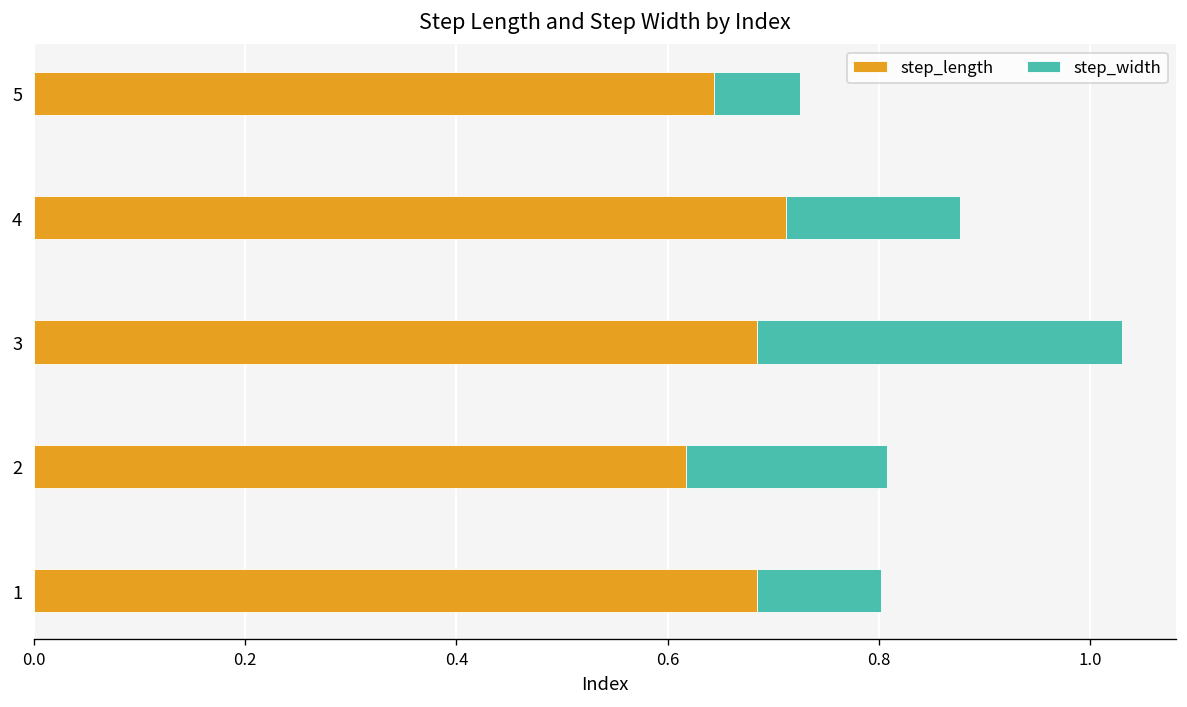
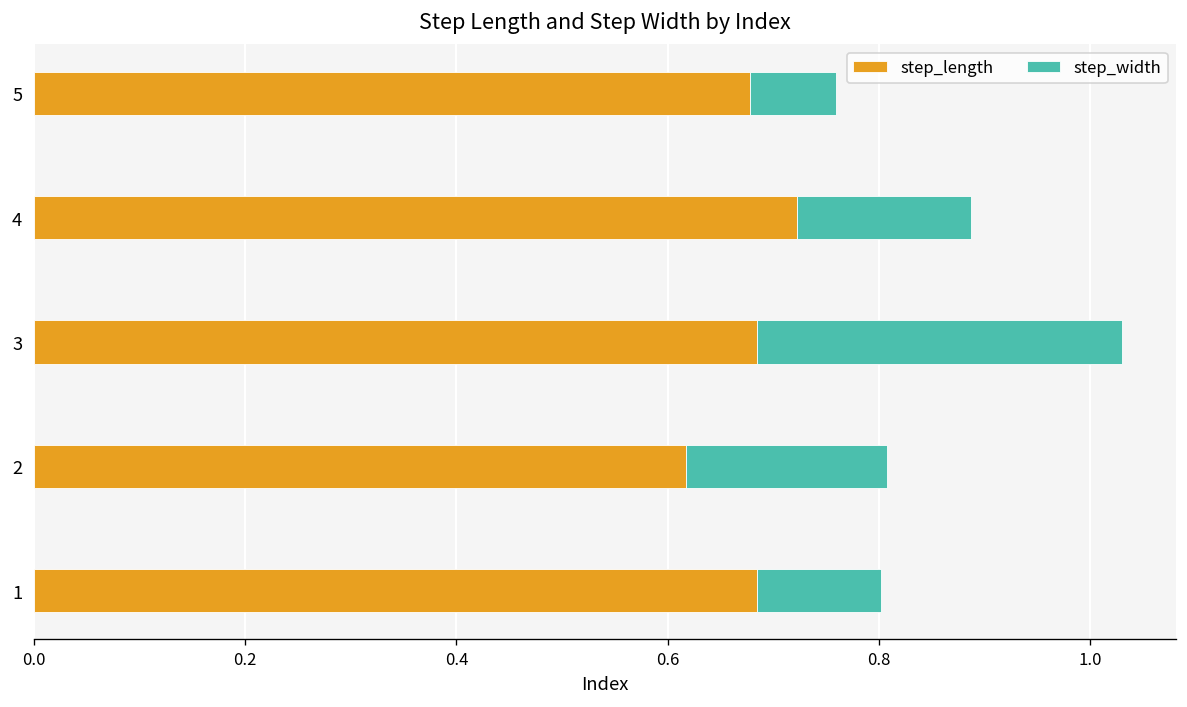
  {
    "step_length": {
-     "5": 0.64,
-     "4": 0.71,
+     "5": 0.68,
+     "4": 0.72,
      "3": 0.68,
      "2": 0.62,
      "1": 0.68
    },
    "step_width": {
      "5": 0.08,
      "4": 0.16,
      "3": 0.35,
      "2": 0.19,
      "1": 0.12
    }
  }
